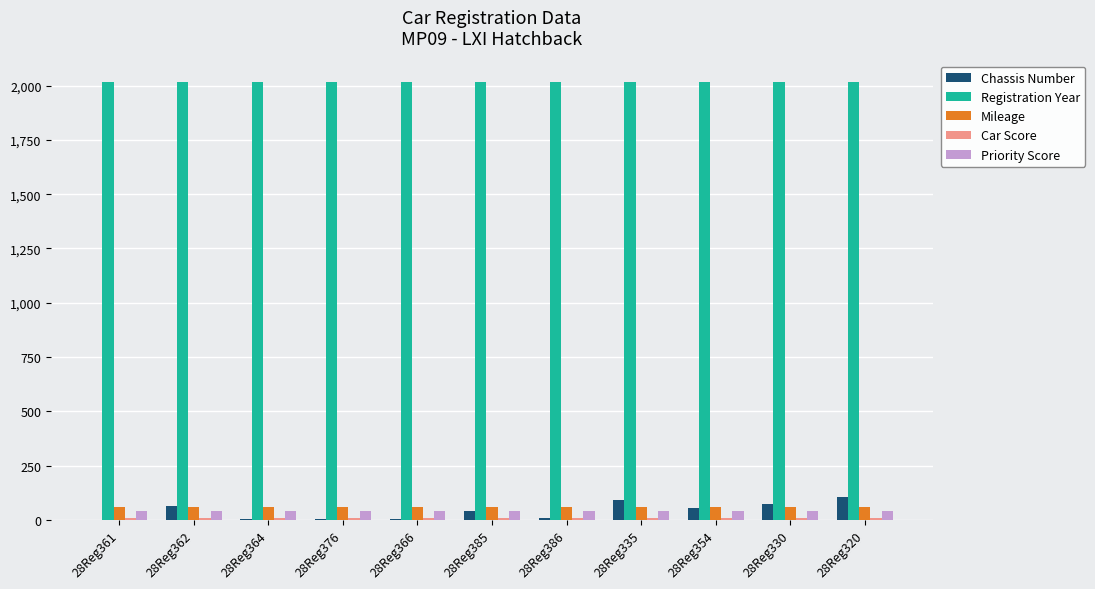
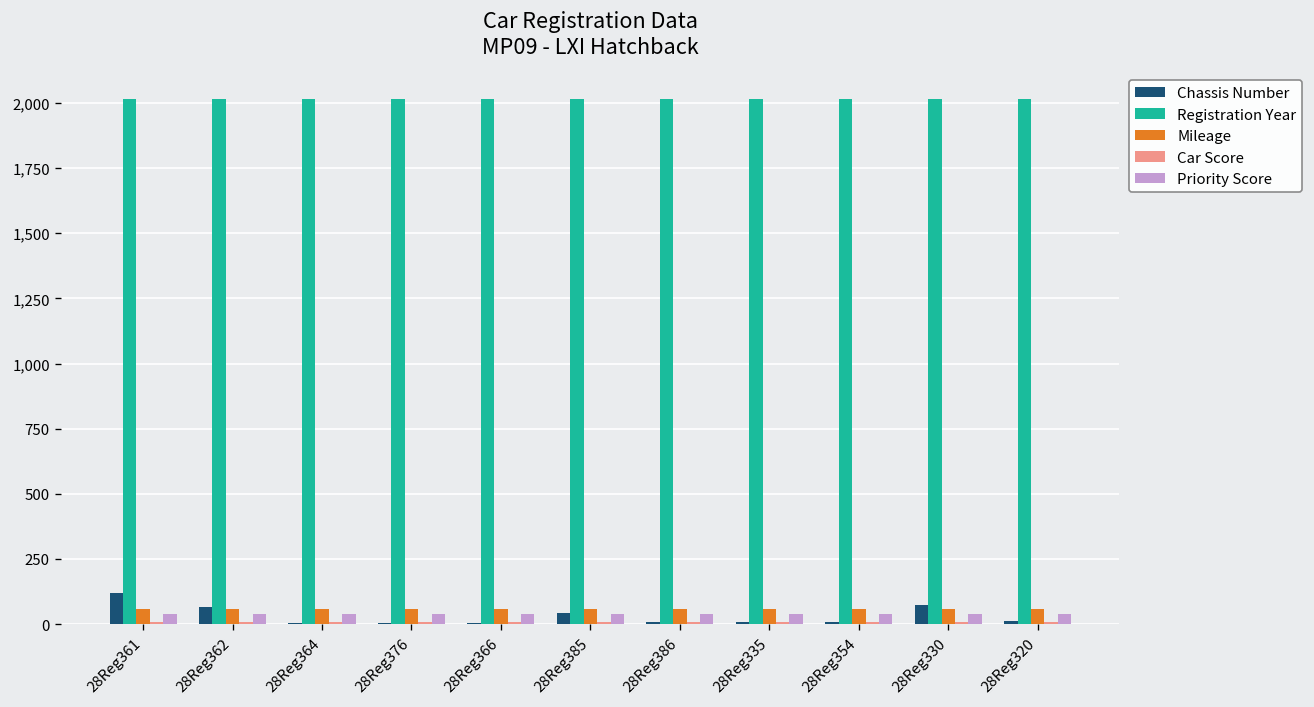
  {
    "Chassis Number": {
-     "28Reg361": "0",
+     "28Reg361": "120",
      "28Reg362": "60",
      "28Reg385": "40",
-     "28Reg335": "90",
-     "28Reg354": "50",
+     "28Reg335": "10",
+     "28Reg354": "10",
      "28Reg330": "70",
-     "28Reg320": "110"
+     "28Reg320": "10"
    },
    "Registration Year": {
      "28Reg361": "2,020",
      "28Reg362": "2,020",
      "28Reg364": "2,020",
      "28Reg376": "2,020",
      "28Reg366": "2,020",
      "28Reg385": "2,020",
      "28Reg386": "2,020",
      "28Reg335": "2,020",
      "28Reg354": "2,020",
      "28Reg330": "2,020",
      "28Reg320": "2,020"
    },
    "Mileage": {
      "28Reg361": "60",
      "28Reg362": "60",
      "28Reg364": "60",
      "28Reg376": "60",
      "28Reg366": "60",
      "28Reg385": "60",
      "28Reg386": "60",
      "28Reg335": "60",
      "28Reg354": "60",
      "28Reg330": "60",
      "28Reg320": "60"
    },
    "Priority Score": {
      "28Reg361": "40",
      "28Reg362": "40",
      "28Reg364": "40",
      "28Reg376": "40",
      "28Reg366": "40",
      "28Reg385": "40",
      "28Reg386": "40",
      "28Reg335": "40",
      "28Reg354": "40",
      "28Reg330": "40",
      "28Reg320": "40"
    }
  }
